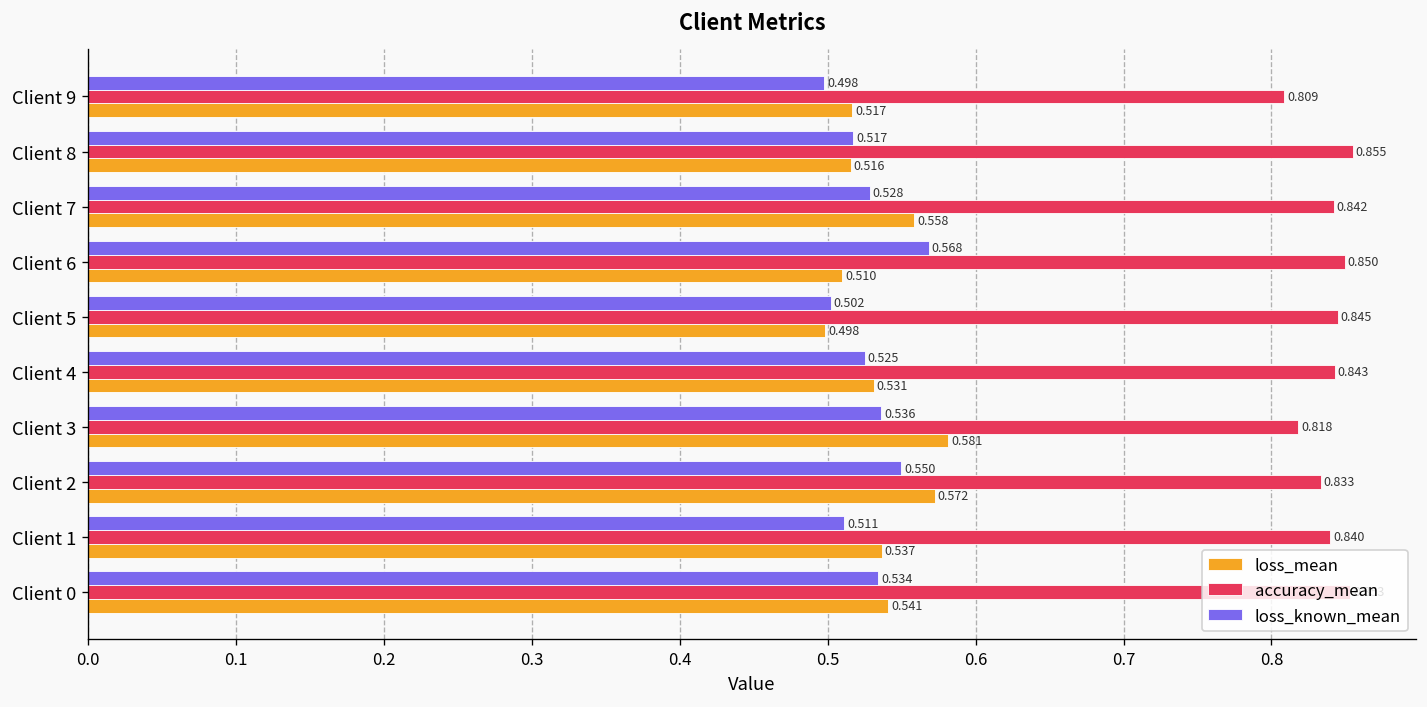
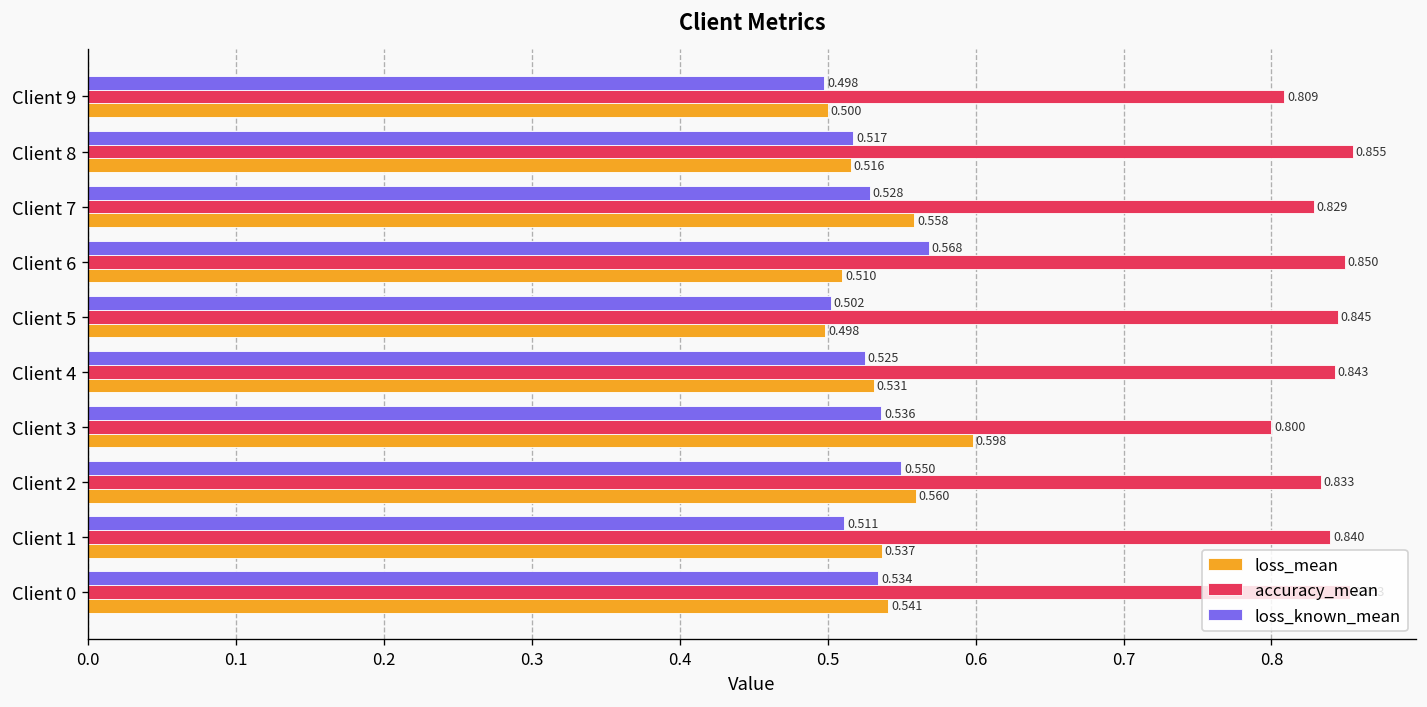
  {
    "loss_mean": {
-     "Client 9": 0.517,
+     "Client 9": 0.500,
      "Client 8": 0.516,
      "Client 7": 0.558,
      "Client 6": 0.510,
      "Client 5": 0.498,
      "Client 4": 0.531,
-     "Client 3": 0.581,
-     "Client 2": 0.572,
+     "Client 3": 0.598,
+     "Client 2": 0.560,
      "Client 1": 0.537,
      "Client 0": 0.541
    },
    "accuracy_mean": {
      "Client 9": 0.809,
      "Client 8": 0.855,
-     "Client 7": 0.842,
+     "Client 7": 0.829,
      "Client 6": 0.850,
      "Client 5": 0.845,
      "Client 4": 0.843,
-     "Client 3": 0.818,
+     "Client 3": 0.800,
      "Client 2": 0.833,
      "Client 1": 0.840
    },
    "loss_known_mean": {
      "Client 9": 0.498,
      "Client 8": 0.517,
      "Client 7": 0.528,
      "Client 6": 0.568,
      "Client 5": 0.502,
      "Client 4": 0.525,
      "Client 3": 0.536,
      "Client 2": 0.550,
      "Client 1": 0.511,
      "Client 0": 0.534
    }
  }
